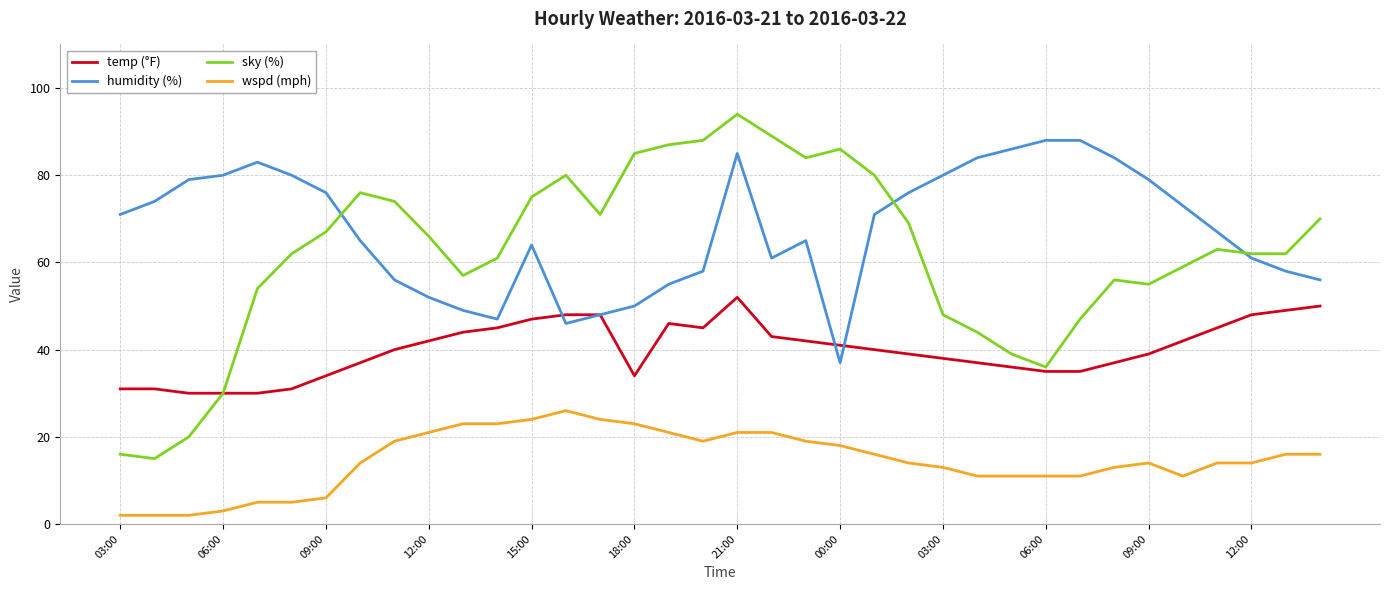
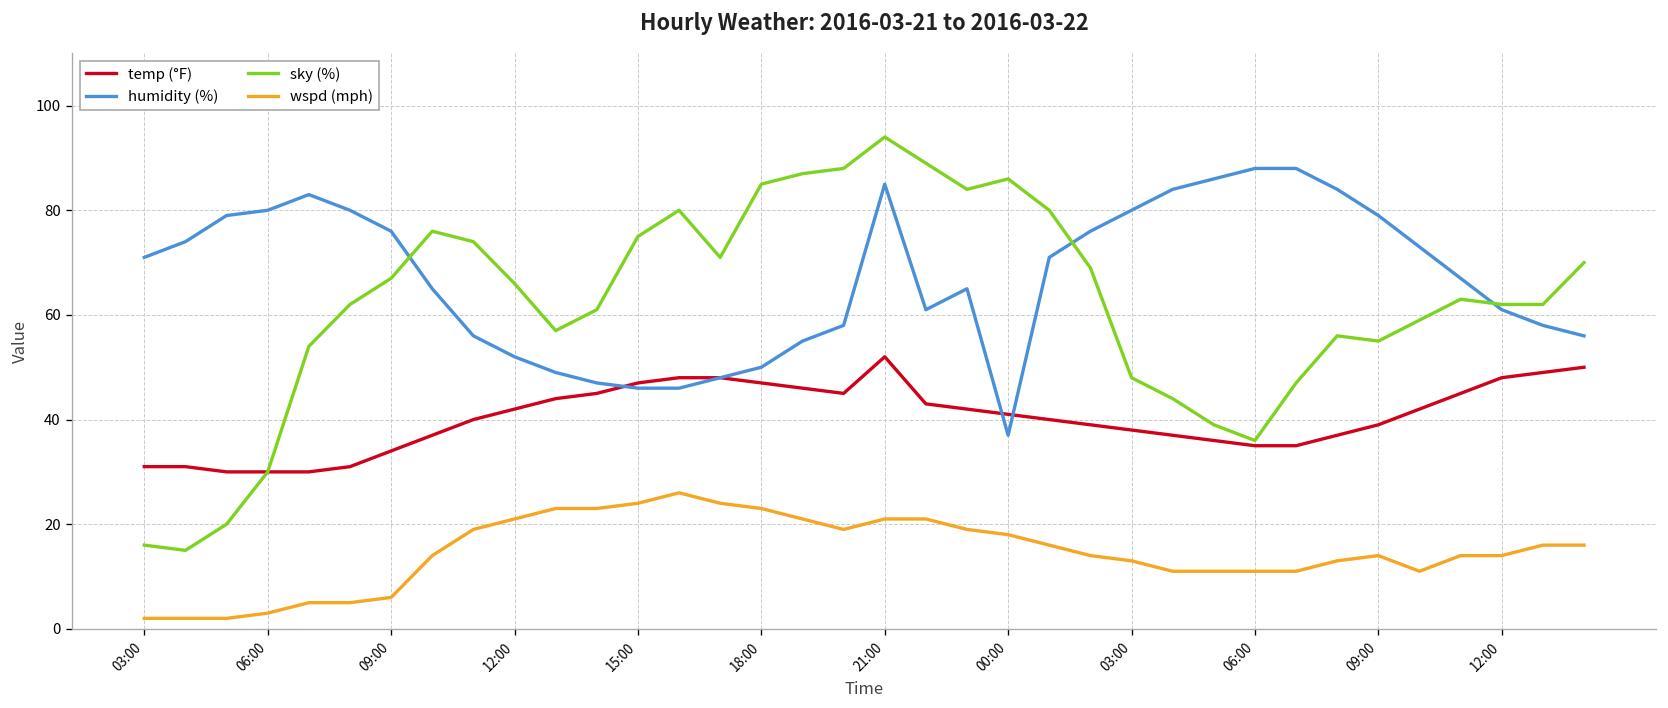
  {
    "temp (°F)": {
      "15:00": 47,
-     "18:00": 34,
+     "18:00": 47,
      "21:00": 52,
      "00:00": 41
    },
    "humidity (%)": {
-     "15:00": 64,
+     "15:00": 46,
      "18:00": 50,
      "21:00": 85,
      "00:00": 37
    },
    "sky (%)": {
      "15:00": 75,
      "18:00": 85,
      "21:00": 94,
      "00:00": 86
    },
    "wspd (mph)": {
      "15:00": 24,
      "18:00": 23,
      "21:00": 21,
      "00:00": 18
    }
  }
